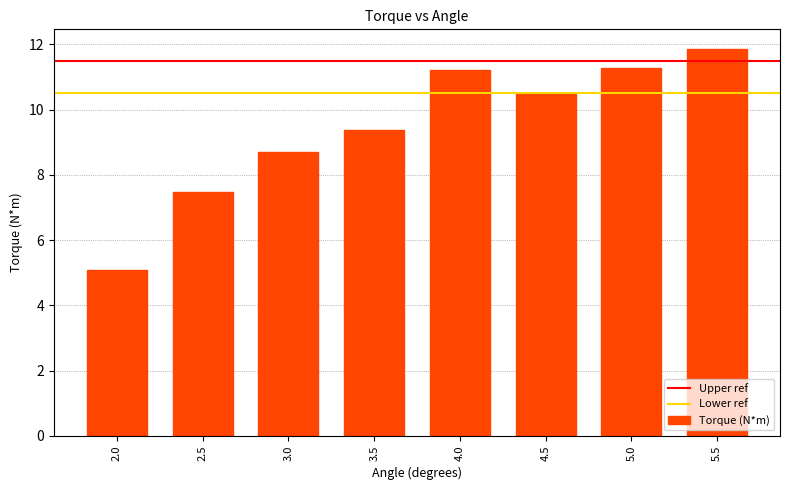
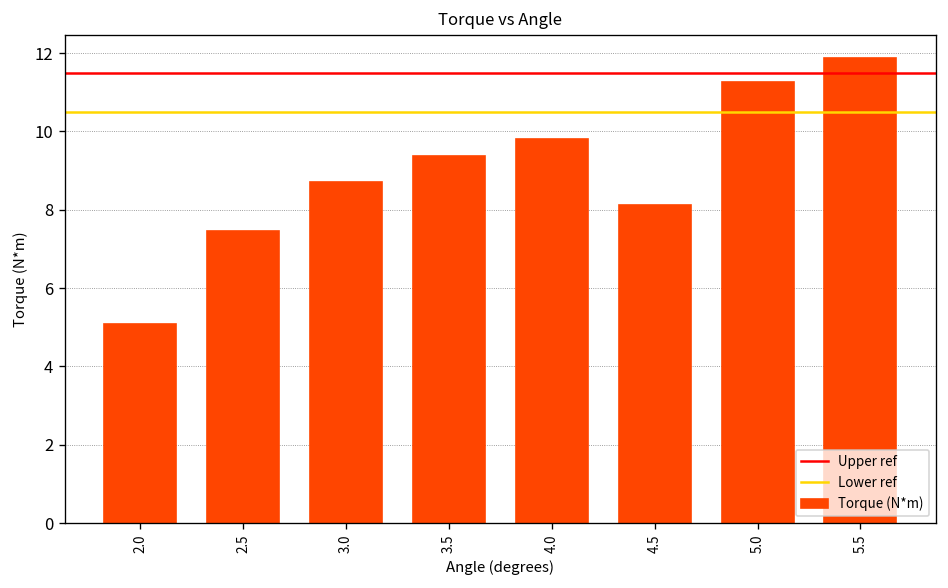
  {
    "2.0": 5.1,
    "2.5": 7.5,
    "3.0": 8.7,
    "3.5": 9.4,
-   "4.0": 11.2,
-   "4.5": 10.5,
+   "4.0": 9.8,
+   "4.5": 8.1,
    "5.0": 11.3,
    "5.5": 11.9
  }
